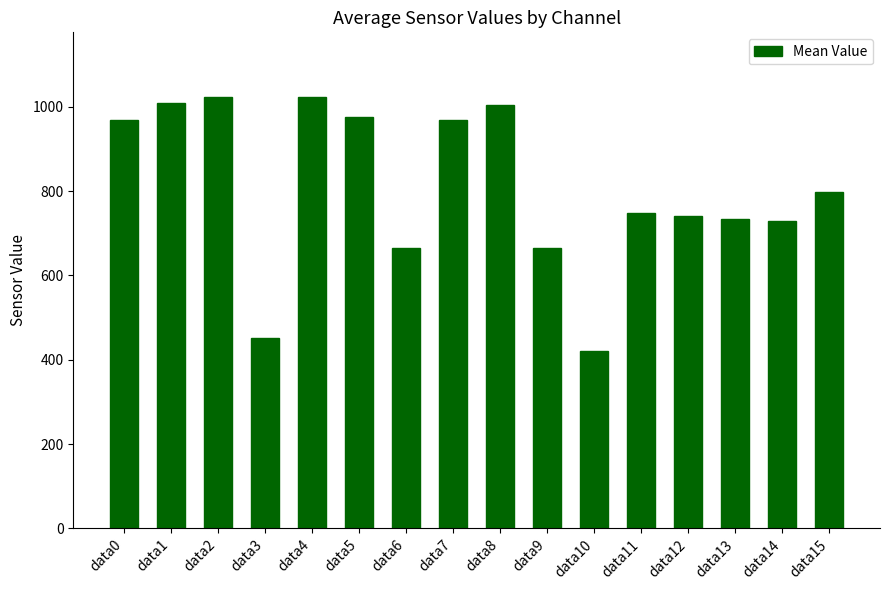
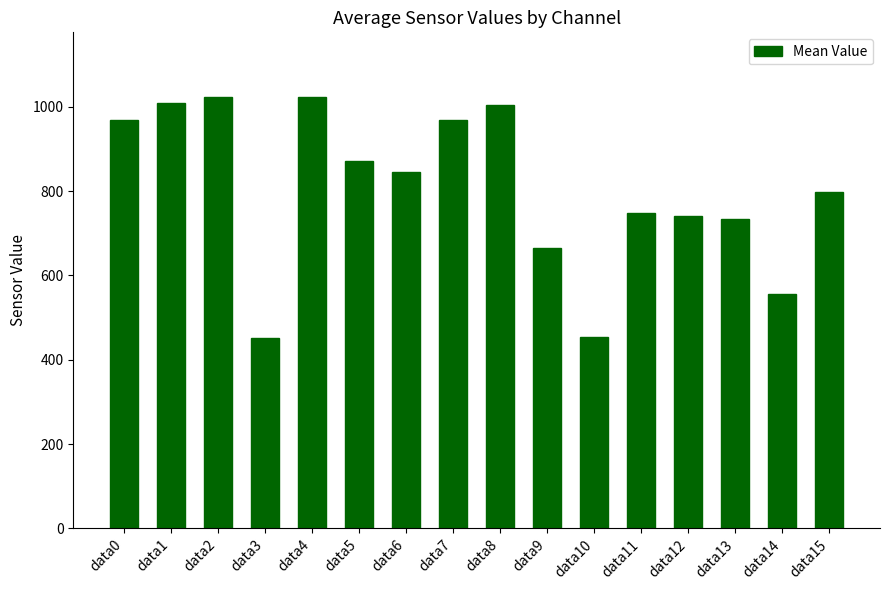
  {
    "data0": 970,
    "data1": 1010,
    "data2": 1020,
    "data3": 450,
    "data4": 1020,
-   "data5": 980,
-   "data6": 670,
+   "data5": 870,
+   "data6": 850,
    "data7": 970,
    "data8": 1000,
    "data9": 670,
-   "data10": 420,
+   "data10": 460,
    "data11": 750,
    "data12": 740,
    "data13": 740,
-   "data14": 730,
+   "data14": 560,
    "data15": 800
  }
